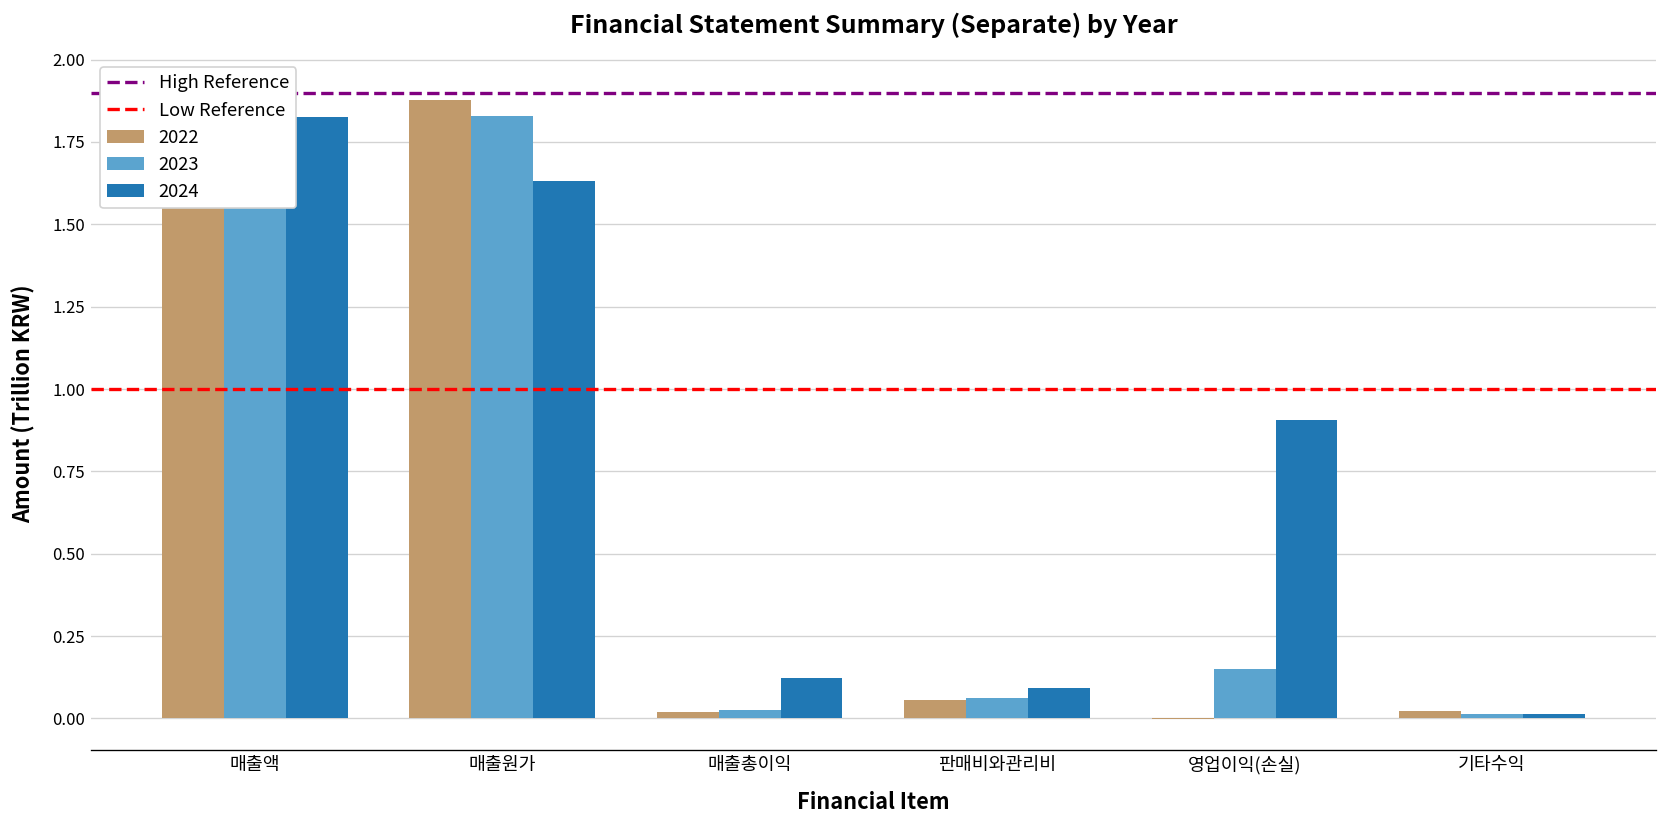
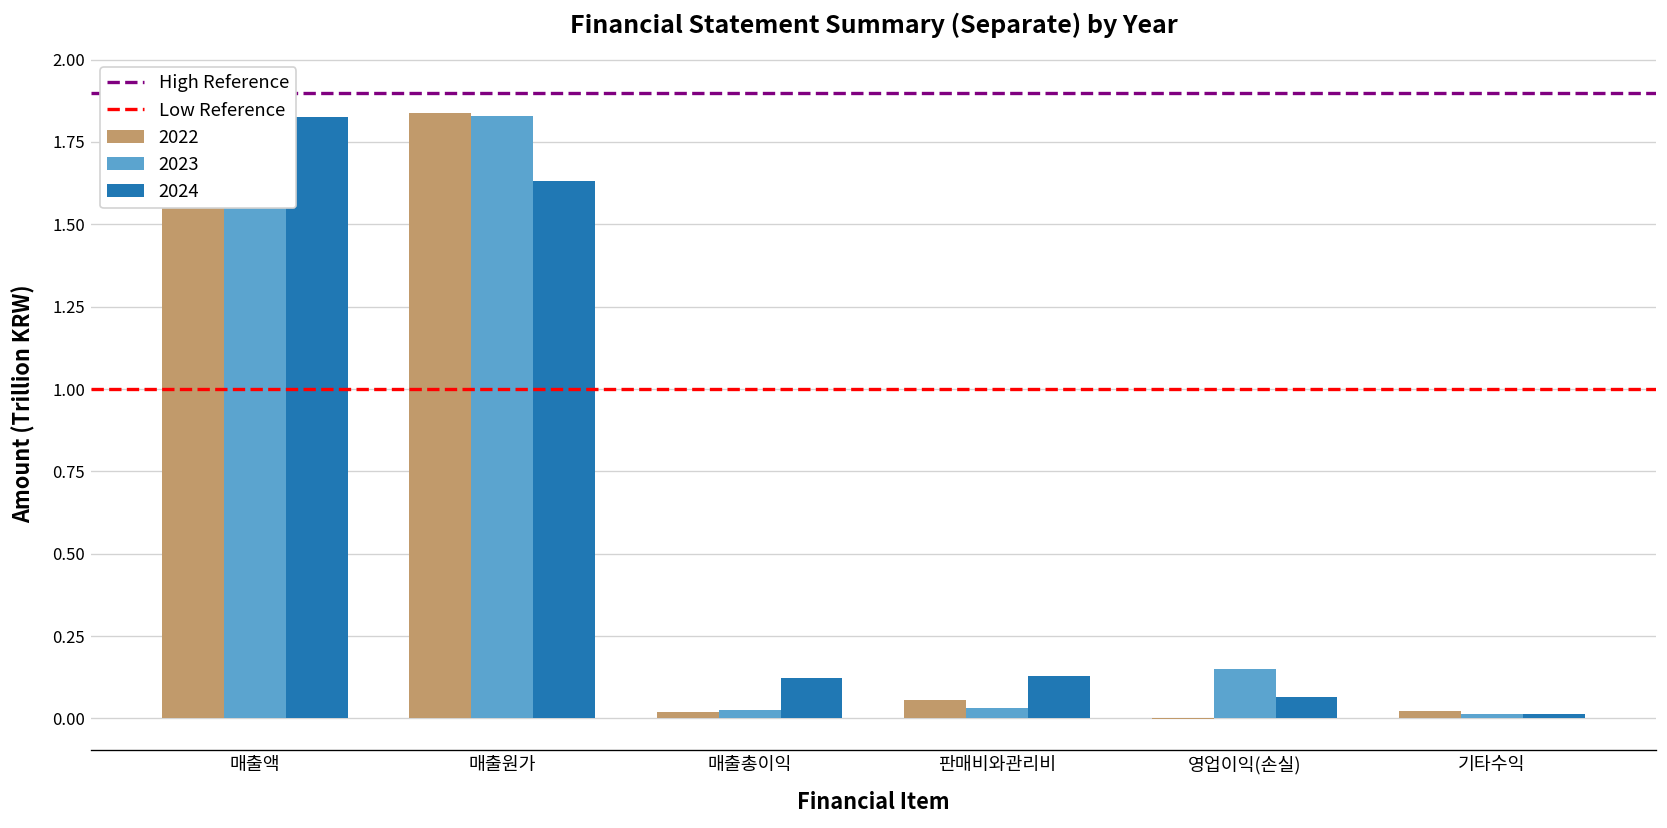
  {
    "2022": {
-     "매출원가": 1.88,
+     "매출원가": 1.84,
      "매출총이익": 0.02,
      "판매비와관리비": 0.06,
      "기타수익": 0.02
    },
    "2023": {
      "매출원가": 1.83,
      "매출총이익": 0.03,
-     "판매비와관리비": 0.06,
+     "판매비와관리비": 0.03,
      "영업이익(손실)": 0.15,
      "기타수익": 0.01
    },
    "2024": {
      "매출액": 1.83,
      "매출원가": 1.63,
      "매출총이익": 0.12,
-     "판매비와관리비": 0.09,
-     "영업이익(손실)": 0.91,
+     "판매비와관리비": 0.13,
+     "영업이익(손실)": 0.06,
      "기타수익": 0.01
    }
  }
